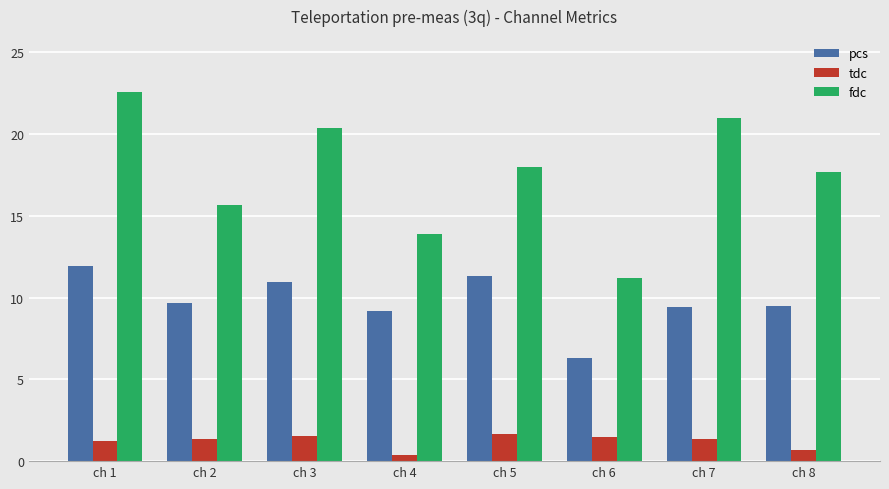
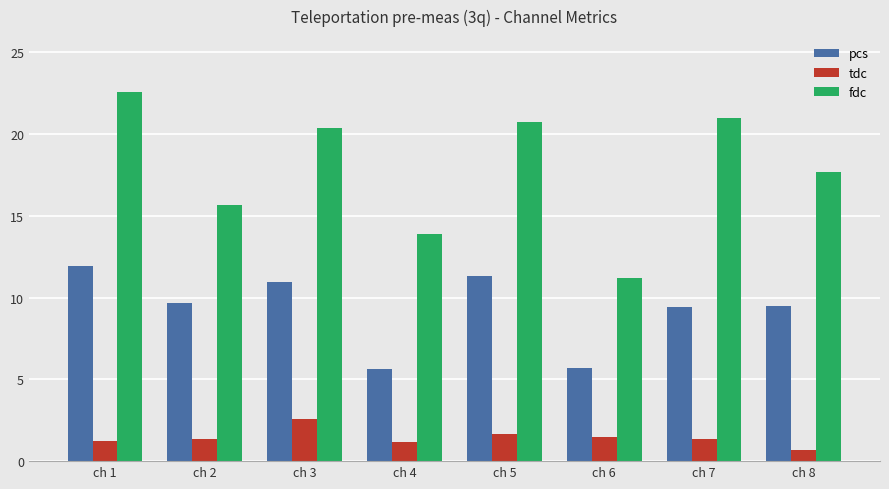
  {
    "pcs": {
      "ch 1": 11.9,
      "ch 2": 9.7,
      "ch 3": 11.0,
-     "ch 4": 9.2,
+     "ch 4": 5.7,
      "ch 5": 11.3,
-     "ch 6": 6.3,
+     "ch 6": 5.7,
      "ch 7": 9.4,
      "ch 8": 9.5
    },
    "tdc": {
      "ch 1": 1.3,
      "ch 2": 1.4,
-     "ch 3": 1.6,
-     "ch 4": 0.4,
+     "ch 3": 2.6,
+     "ch 4": 1.1,
      "ch 5": 1.7,
      "ch 6": 1.5,
      "ch 7": 1.3,
      "ch 8": 0.7
    },
    "fdc": {
      "ch 1": 22.6,
      "ch 2": 15.7,
      "ch 3": 20.4,
      "ch 4": 13.9,
-     "ch 5": 18.0,
+     "ch 5": 20.8,
      "ch 6": 11.2,
      "ch 7": 21.0,
      "ch 8": 17.7
    }
  }
